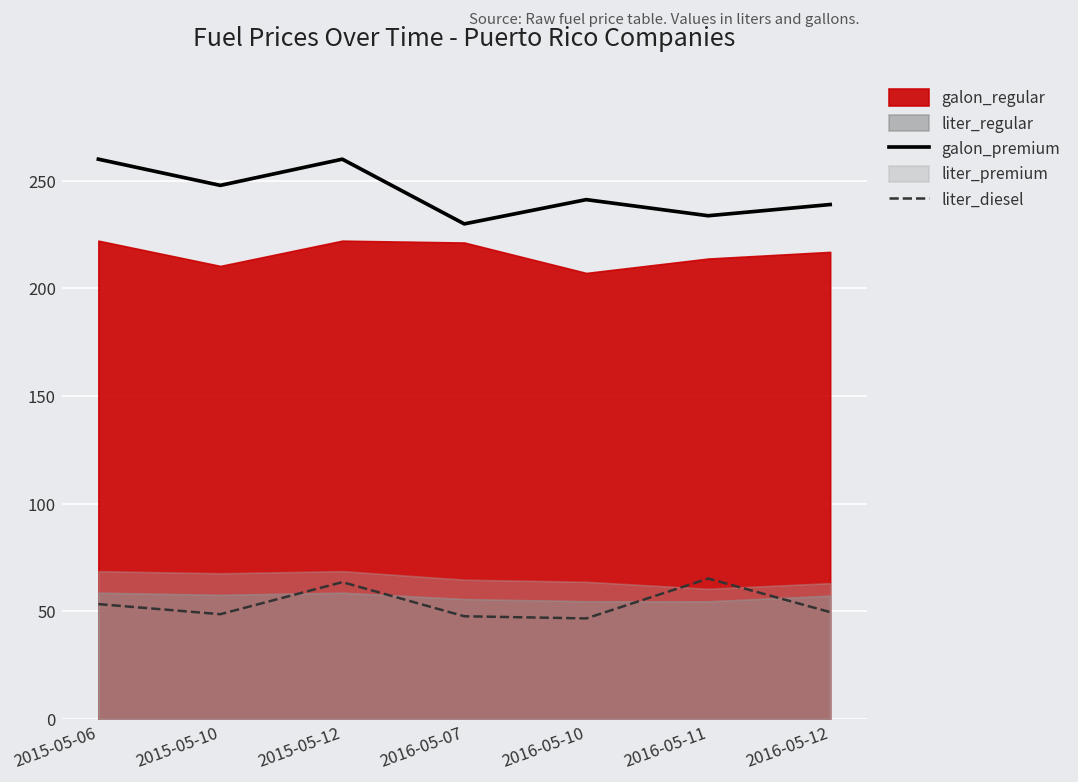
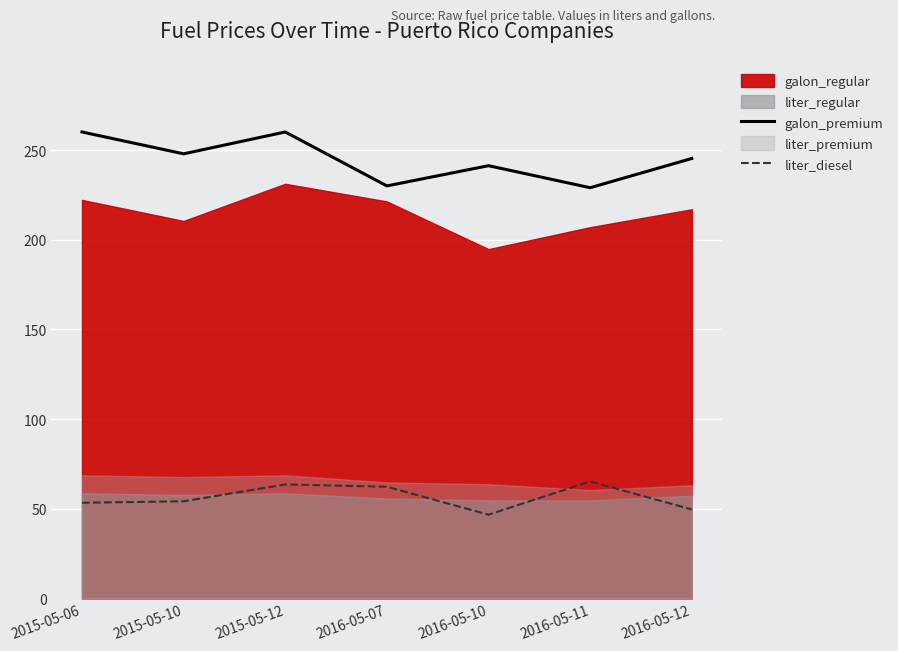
  {
    "galon_premium": {
      "2015-05-06": 260,
      "2015-05-10": 248,
      "2015-05-12": 260,
      "2016-05-07": 230,
      "2016-05-10": 241,
-     "2016-05-11": 234,
-     "2016-05-12": 239
+     "2016-05-11": 229,
+     "2016-05-12": 245
    },
    "galon_regular": {
      "2015-05-06": 222,
      "2015-05-10": 210,
-     "2015-05-12": 222,
+     "2015-05-12": 231,
      "2016-05-07": 221,
-     "2016-05-10": 207,
-     "2016-05-11": 214,
+     "2016-05-10": 195,
+     "2016-05-11": 207,
      "2016-05-12": 217
    },
    "liter_diesel": {
      "2015-05-06": 53,
-     "2015-05-10": 49,
+     "2015-05-10": 54,
      "2015-05-12": 64,
-     "2016-05-07": 48,
+     "2016-05-07": 62,
      "2016-05-10": 47,
      "2016-05-11": 65,
      "2016-05-12": 50
    }
  }
